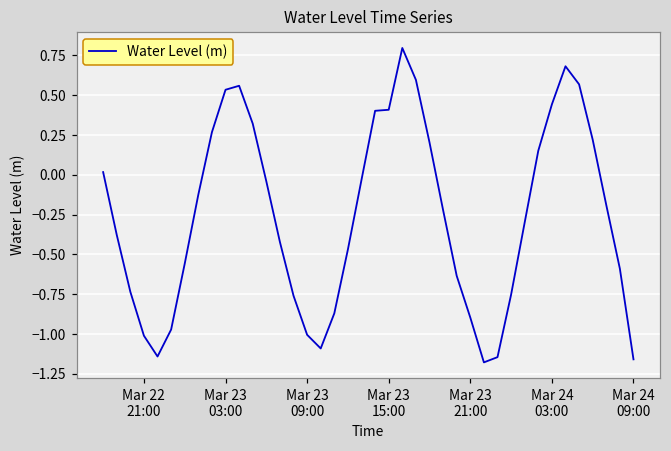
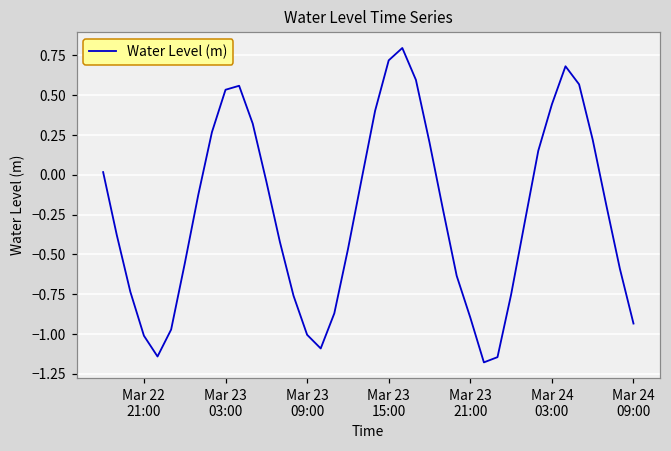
  {
    "Mar 22 21:00": -1.01,
    "Mar 23 03:00": 0.53,
    "Mar 23 09:00": -1.00,
-   "Mar 23 15:00": 0.41,
+   "Mar 23 15:00": 0.72,
    "Mar 23 21:00": -0.90,
    "Mar 24 03:00": 0.44,
-   "Mar 24 09:00": -1.16
+   "Mar 24 09:00": -0.93
  }
